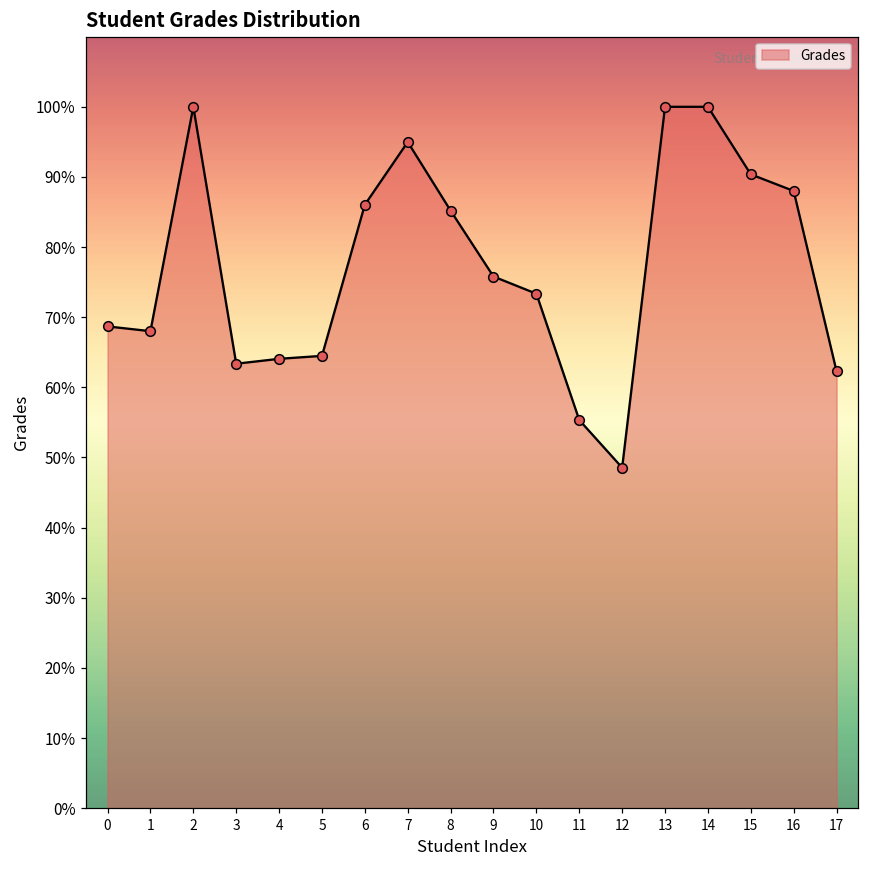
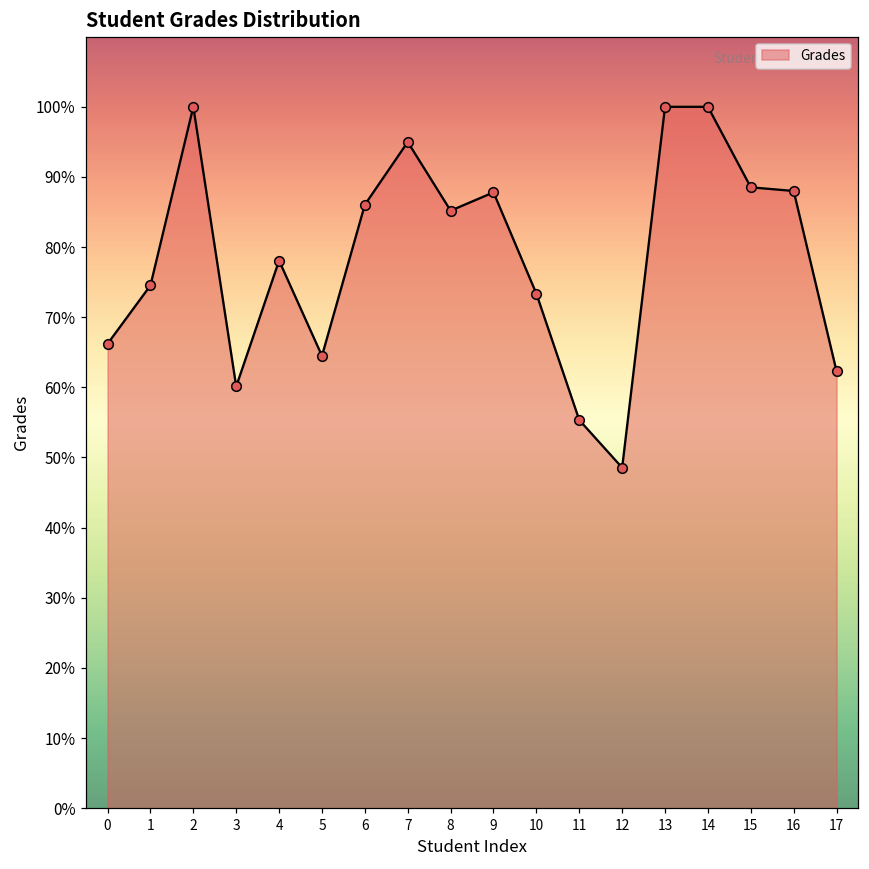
  {
-   "0": "69%",
-   "1": "68%",
+   "0": "66%",
+   "1": "75%",
    "2": "100%",
-   "3": "63%",
-   "4": "64%",
+   "3": "60%",
+   "4": "78%",
    "5": "64%",
    "6": "86%",
    "7": "95%",
    "8": "85%",
-   "9": "76%",
+   "9": "88%",
    "10": "73%",
    "11": "55%",
    "12": "49%",
    "13": "100%",
    "14": "100%",
-   "15": "90%",
+   "15": "89%",
    "16": "88%",
    "17": "62%"
  }
